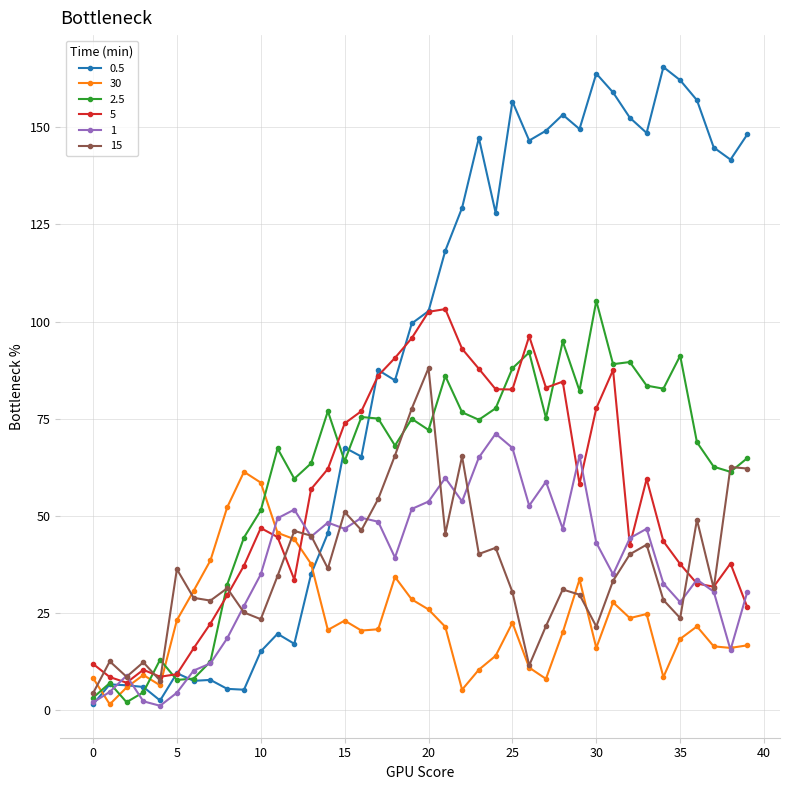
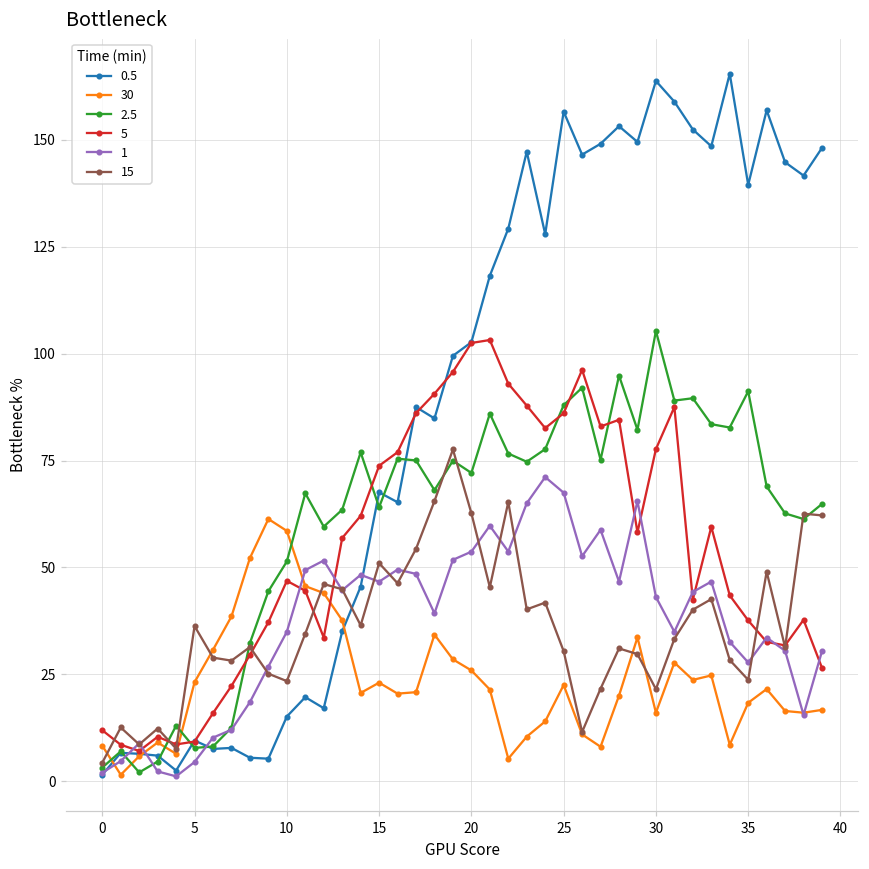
  {
    "0.5": {
      "10": 15,
      "15": 68,
      "25": 157,
      "30": 164,
-     "35": 162
+     "35": 139
    },
    "30": {
      "0": 8,
      "5": 23,
      "10": 59,
      "15": 23,
      "20": 26,
      "25": 23,
      "30": 16,
      "35": 18
    },
    "2.5": {
      "0": 3,
      "5": 8,
      "10": 51,
      "15": 64,
      "20": 72,
      "25": 88,
      "30": 105,
      "35": 91
    },
    "5": {
      "0": 12,
      "10": 47,
      "15": 74,
-     "25": 83,
+     "25": 86,
      "30": 78,
      "35": 38
    },
    "1": {
      "5": 5,
      "10": 35,
      "15": 47,
      "20": 54,
      "25": 67,
      "30": 43,
      "35": 28
    },
    "15": {
      "0": 4,
      "5": 36,
      "10": 23,
      "15": 51,
-     "20": 88,
+     "20": 63,
      "25": 30,
      "30": 22,
      "35": 24
    }
  }
